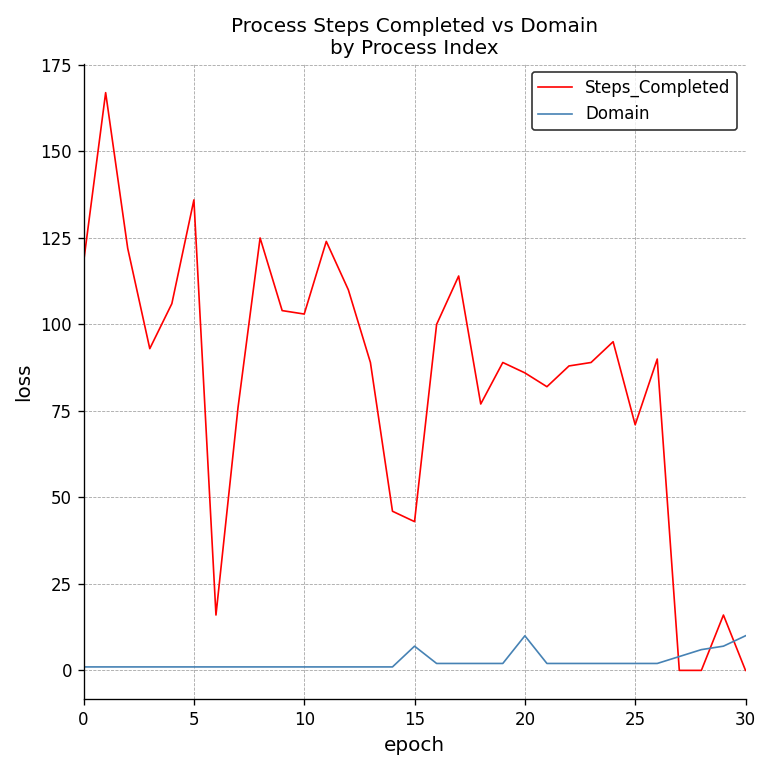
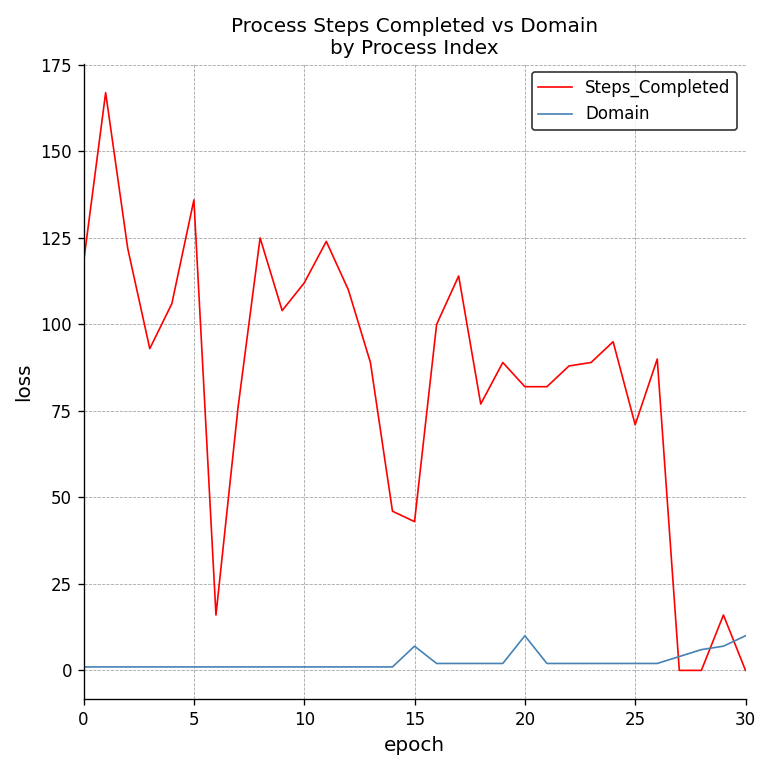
  {
    "Steps_Completed": {
      "0": 118,
      "5": 136,
-     "10": 103,
+     "10": 112,
      "15": 43,
-     "20": 86,
+     "20": 82,
      "25": 71,
      "30": 0
    },
    "Domain": {
      "0": 1,
      "5": 1,
      "10": 1,
      "15": 7,
      "20": 10,
      "25": 2,
      "30": 10
    }
  }
